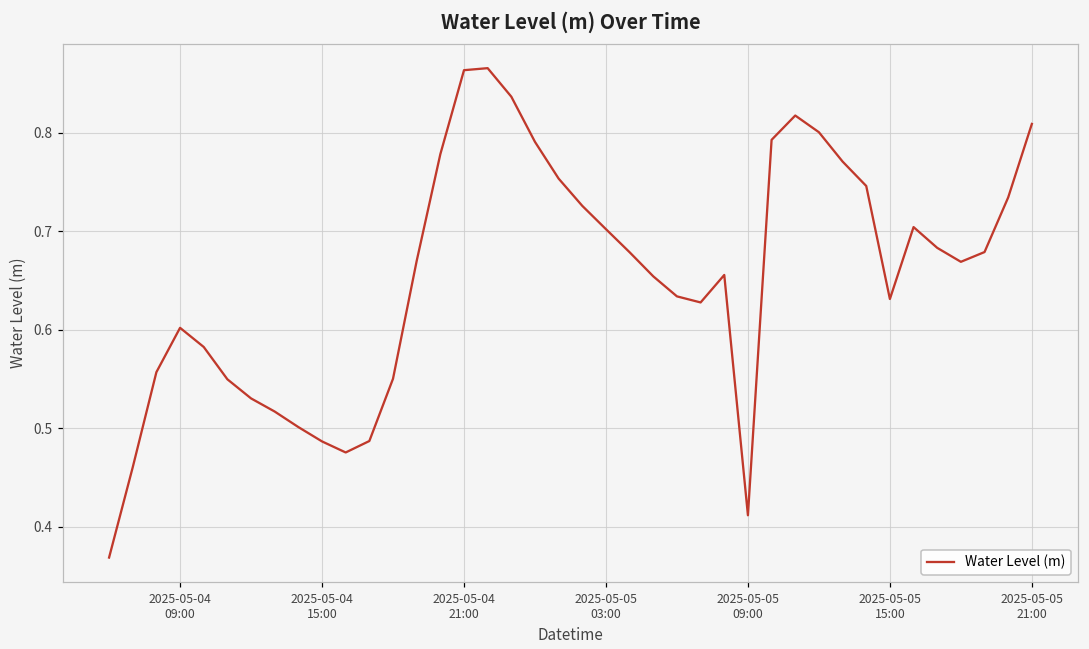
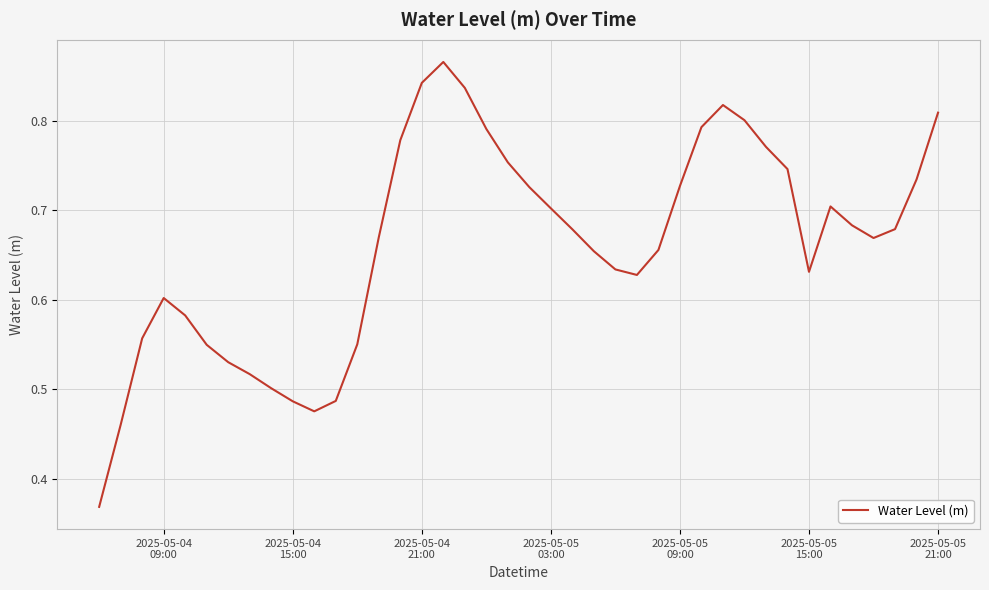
  {
    "2025-05-04 09:00": 0.60,
    "2025-05-04 15:00": 0.49,
-   "2025-05-04 21:00": 0.86,
+   "2025-05-04 21:00": 0.84,
    "2025-05-05 03:00": 0.70,
-   "2025-05-05 09:00": 0.41,
+   "2025-05-05 09:00": 0.73,
    "2025-05-05 15:00": 0.63,
    "2025-05-05 21:00": 0.81
  }
